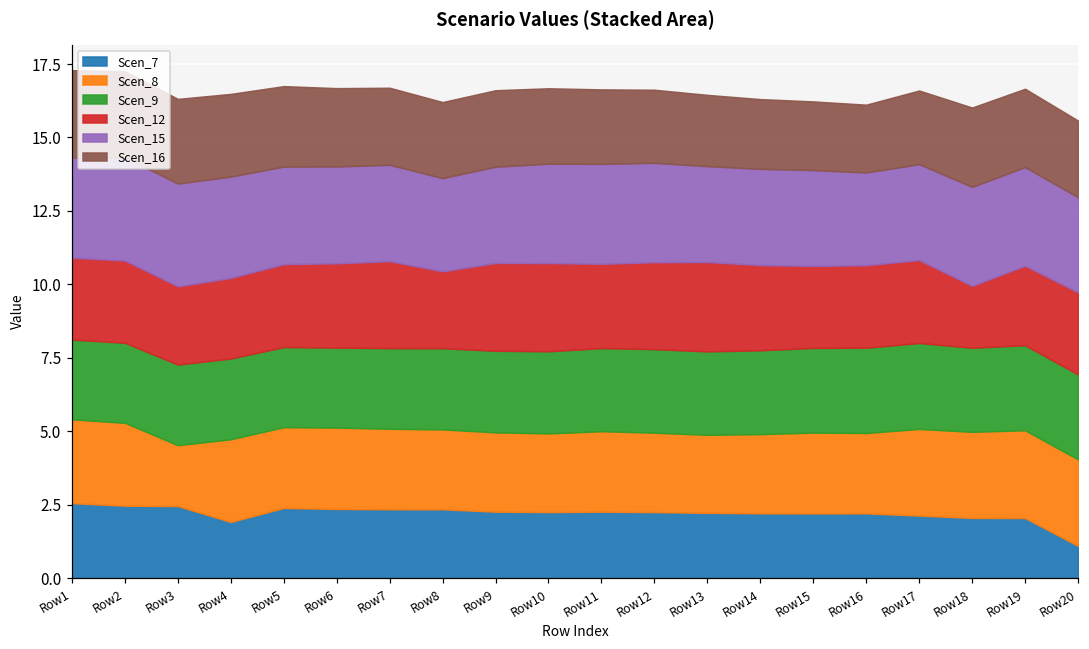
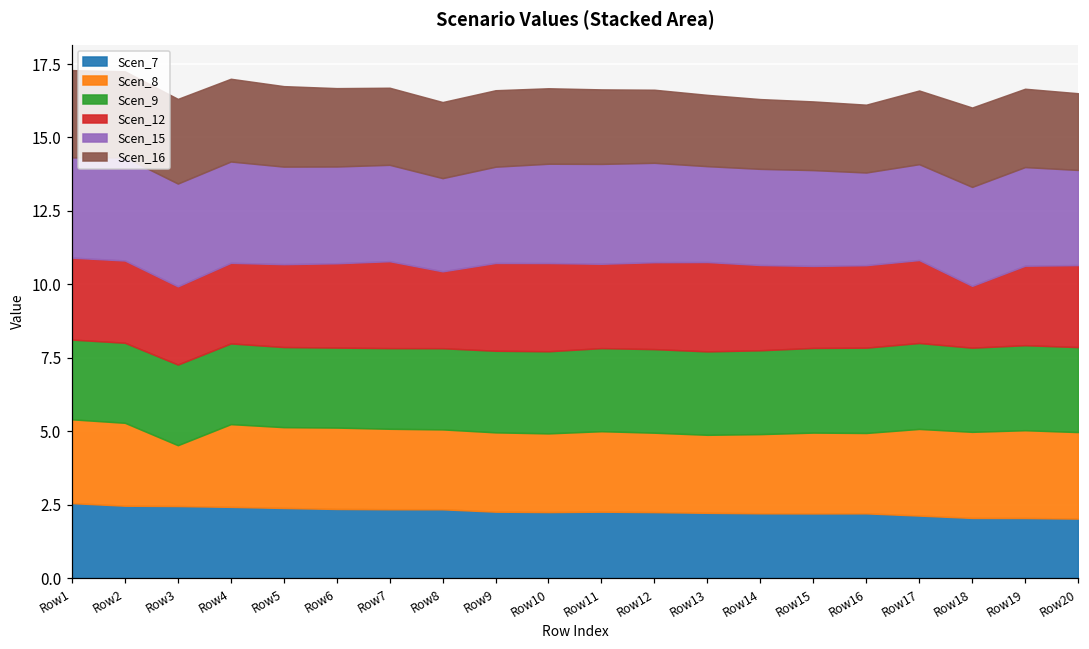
  {
    "Scen_7": {
      "Row1": 2.6,
      "Row2": 2.5,
      "Row3": 2.5,
-     "Row4": 1.9,
+     "Row4": 2.4,
      "Row5": 2.4,
      "Row6": 2.4,
      "Row7": 2.3,
      "Row8": 2.3,
      "Row9": 2.3,
      "Row10": 2.2,
      "Row11": 2.3,
      "Row12": 2.2,
      "Row13": 2.2,
      "Row14": 2.2,
      "Row15": 2.2,
      "Row16": 2.2,
      "Row17": 2.1,
      "Row18": 2.0,
      "Row19": 2.0,
-     "Row20": 1.1
+     "Row20": 2.0
    },
    "Scen_8": {
      "Row1": 2.9,
      "Row2": 2.8,
      "Row3": 2.1,
      "Row4": 2.8,
      "Row5": 2.8,
      "Row6": 2.8,
      "Row7": 2.7,
      "Row8": 2.7,
      "Row9": 2.7,
      "Row10": 2.7,
      "Row11": 2.7,
      "Row12": 2.7,
      "Row13": 2.7,
      "Row14": 2.7,
      "Row15": 2.8,
      "Row16": 2.7,
      "Row17": 2.9,
      "Row18": 2.9,
      "Row19": 3.0,
      "Row20": 2.9
    },
    "Scen_9": {
      "Row1": 2.7,
      "Row2": 2.7,
      "Row3": 2.7,
      "Row4": 2.7,
      "Row5": 2.7,
      "Row6": 2.7,
      "Row7": 2.7,
      "Row8": 2.8,
      "Row9": 2.8,
      "Row10": 2.8,
      "Row11": 2.8,
      "Row12": 2.8,
      "Row13": 2.8,
      "Row14": 2.9,
      "Row15": 2.9,
      "Row16": 2.9,
      "Row17": 2.9,
      "Row18": 2.9,
      "Row19": 2.9,
      "Row20": 2.9
    },
    "Scen_12": {
      "Row1": 2.8,
      "Row2": 2.8,
      "Row3": 2.7,
      "Row4": 2.7,
      "Row5": 2.8,
      "Row6": 2.9,
      "Row7": 3.0,
      "Row8": 2.6,
      "Row9": 3.0,
      "Row10": 3.0,
      "Row11": 2.9,
      "Row12": 3.0,
      "Row13": 3.0,
      "Row14": 2.9,
      "Row15": 2.8,
      "Row16": 2.8,
      "Row17": 2.8,
      "Row18": 2.1,
      "Row19": 2.7,
      "Row20": 2.8
    },
    "Scen_15": {
      "Row1": 3.4,
      "Row2": 3.5,
      "Row3": 3.5,
      "Row4": 3.4,
      "Row5": 3.3,
      "Row6": 3.3,
      "Row7": 3.3,
      "Row8": 3.2,
      "Row9": 3.3,
      "Row10": 3.4,
      "Row11": 3.4,
      "Row12": 3.4,
      "Row13": 3.3,
      "Row14": 3.3,
      "Row15": 3.3,
      "Row16": 3.2,
      "Row17": 3.3,
      "Row18": 3.4,
      "Row19": 3.4,
      "Row20": 3.2
    },
    "Scen_16": {
      "Row1": 3.0,
      "Row3": 2.9,
      "Row4": 2.8,
      "Row5": 2.7,
      "Row6": 2.7,
      "Row7": 2.6,
      "Row8": 2.6,
      "Row9": 2.6,
      "Row10": 2.6,
      "Row11": 2.5,
      "Row12": 2.5,
      "Row13": 2.4,
      "Row14": 2.4,
      "Row15": 2.3,
      "Row16": 2.3,
      "Row17": 2.5,
      "Row18": 2.7,
      "Row19": 2.7,
      "Row20": 2.6
    }
  }
